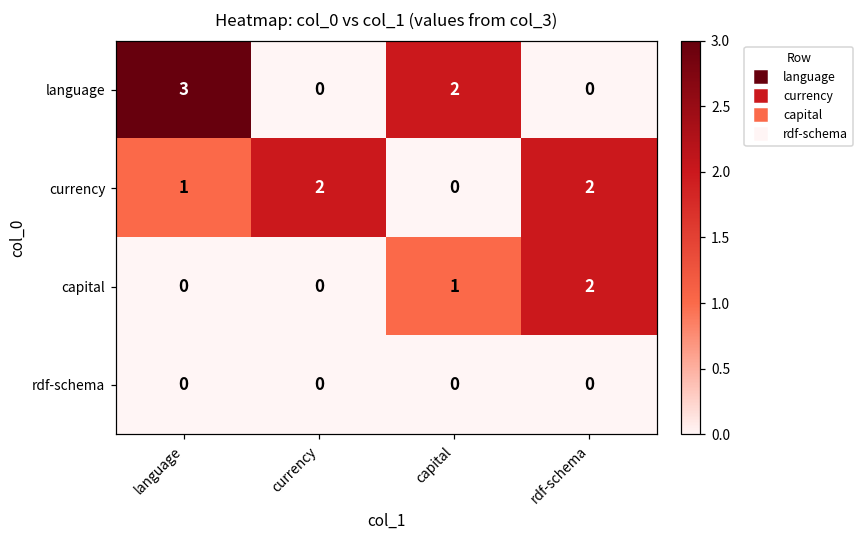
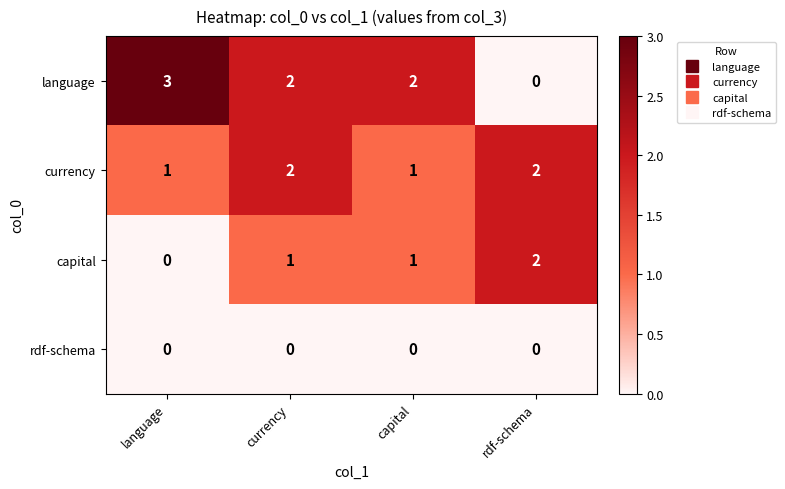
  {
    "language": {
      "language": 3,
-     "currency": 0,
+     "currency": 2,
      "capital": 2,
      "rdf-schema": 0
    },
    "currency": {
      "language": 1,
      "currency": 2,
-     "capital": 0,
+     "capital": 1,
      "rdf-schema": 2
    },
    "capital": {
      "language": 0,
-     "currency": 0,
+     "currency": 1,
      "capital": 1,
      "rdf-schema": 2
    },
    "rdf-schema": {
      "language": 0,
      "currency": 0,
      "capital": 0,
      "rdf-schema": 0
    }
  }
